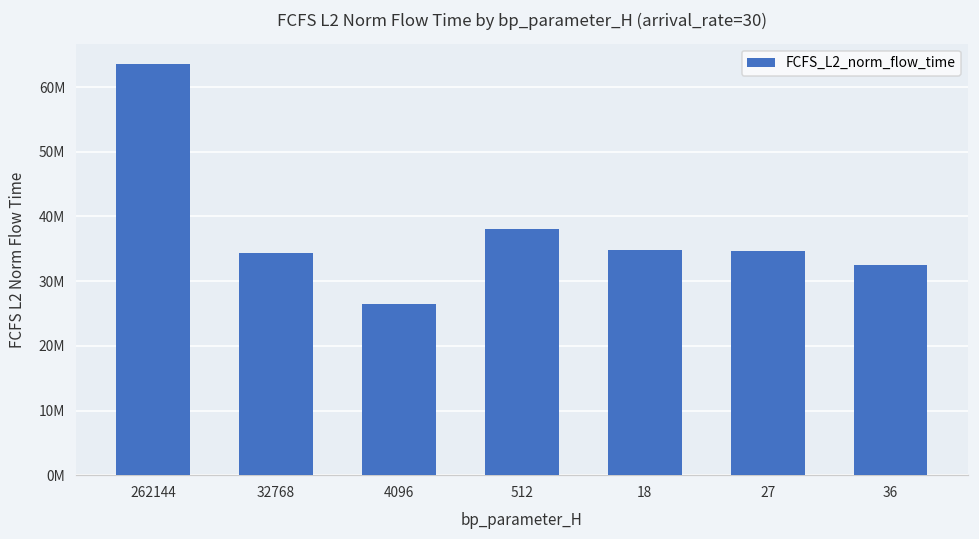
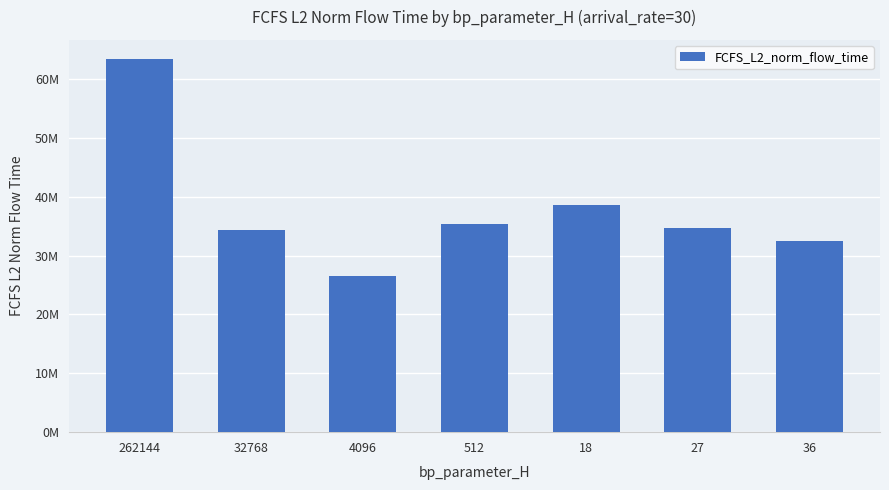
  {
    "262144": 63000000,
    "32768": 34000000,
    "4096": 26000000,
-   "512": 38000000,
-   "18": 35000000,
+   "512": 35000000,
+   "18": 39000000,
    "27": 35000000,
    "36": 32000000
  }
